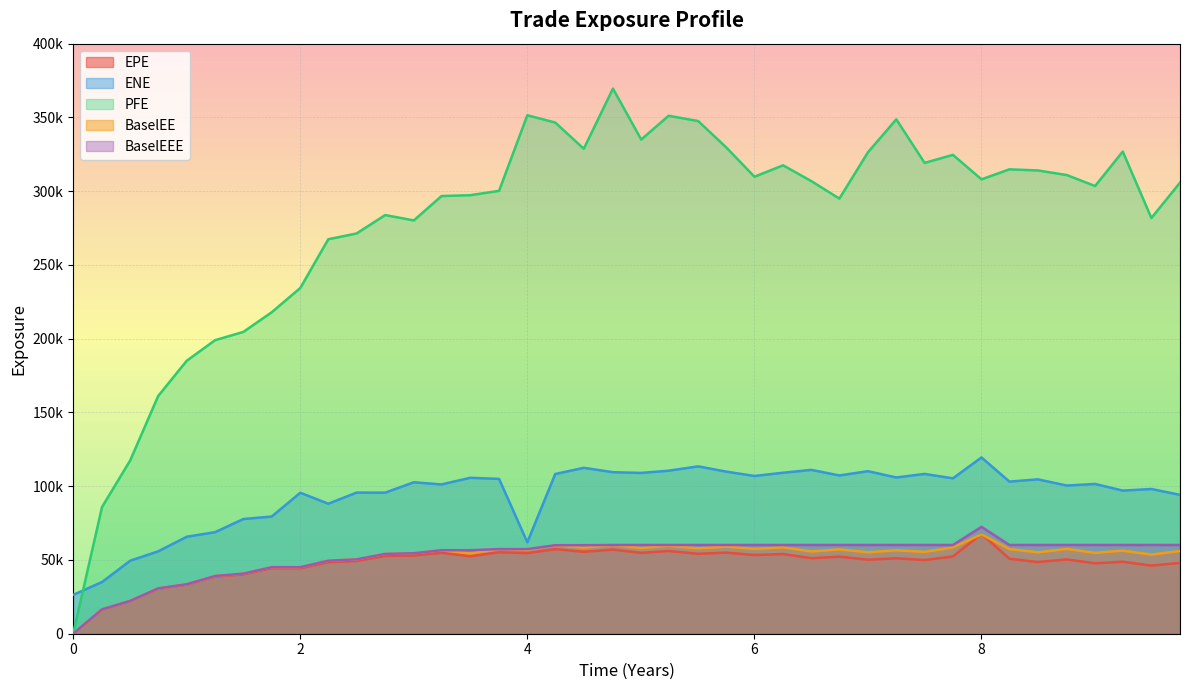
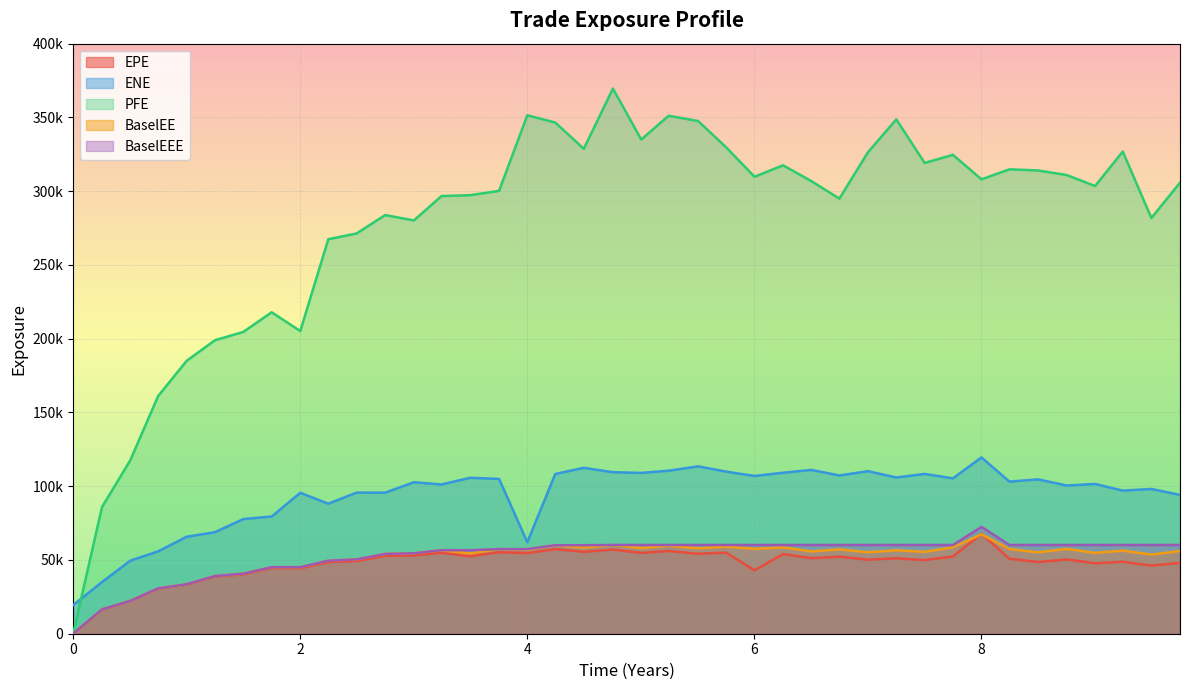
  {
    "EPE": {
      "4": 55000,
-     "6": 53000
+     "6": 43000
    },
    "ENE": {
-     "0": 26000,
+     "0": 19000,
      "2": 96000,
      "4": 62000,
      "6": 107000,
      "8": 119000
    },
    "PFE": {
-     "2": 234000,
+     "2": 205000,
      "4": 351000,
      "6": 310000,
      "8": 308000
    },
    "BaselEE": {
      "6": 58000
    },
    "BaselEEE": {
      "6": 60000,
      "8": 72000
    }
  }
